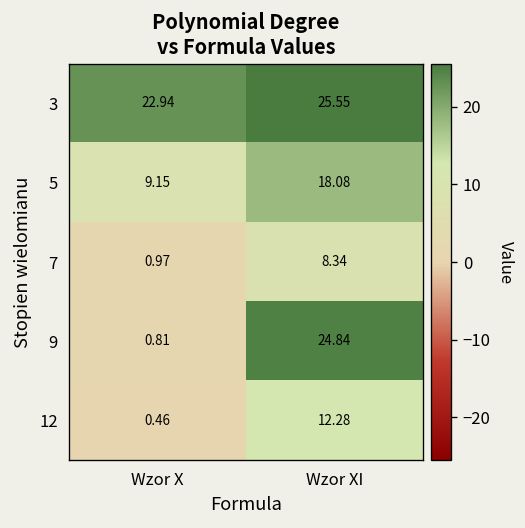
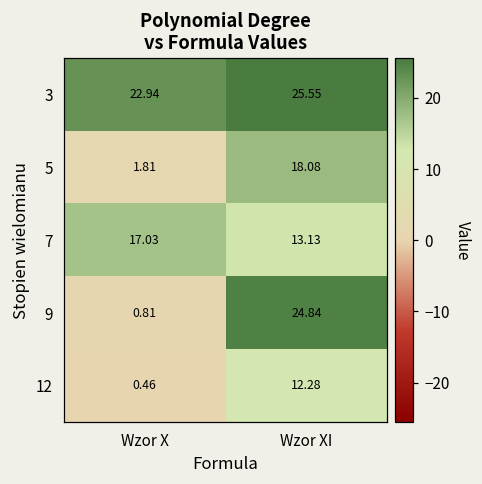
  {
    "3": {
      "Wzor X": 22.94,
      "Wzor XI": 25.55
    },
    "5": {
-     "Wzor X": 9.15,
+     "Wzor X": 1.81,
      "Wzor XI": 18.08
    },
    "7": {
-     "Wzor X": 0.97,
-     "Wzor XI": 8.34
+     "Wzor X": 17.03,
+     "Wzor XI": 13.13
    },
    "9": {
      "Wzor X": 0.81,
      "Wzor XI": 24.84
    },
    "12": {
      "Wzor X": 0.46,
      "Wzor XI": 12.28
    }
  }
